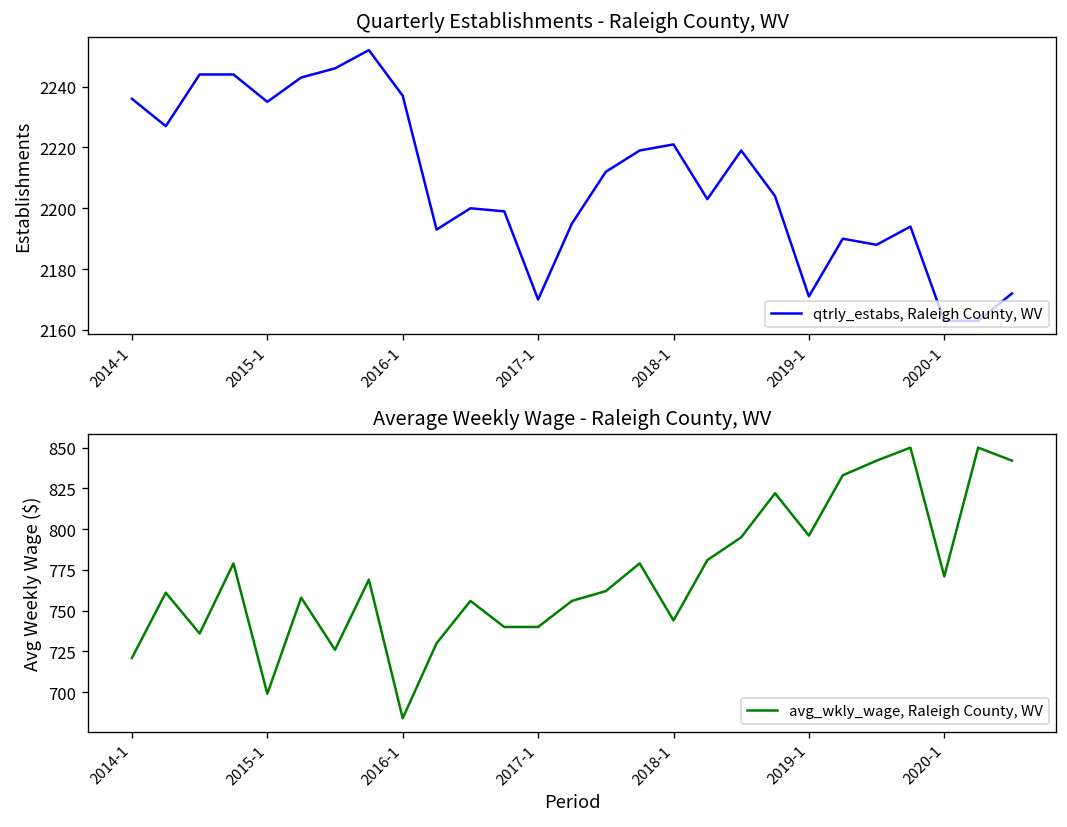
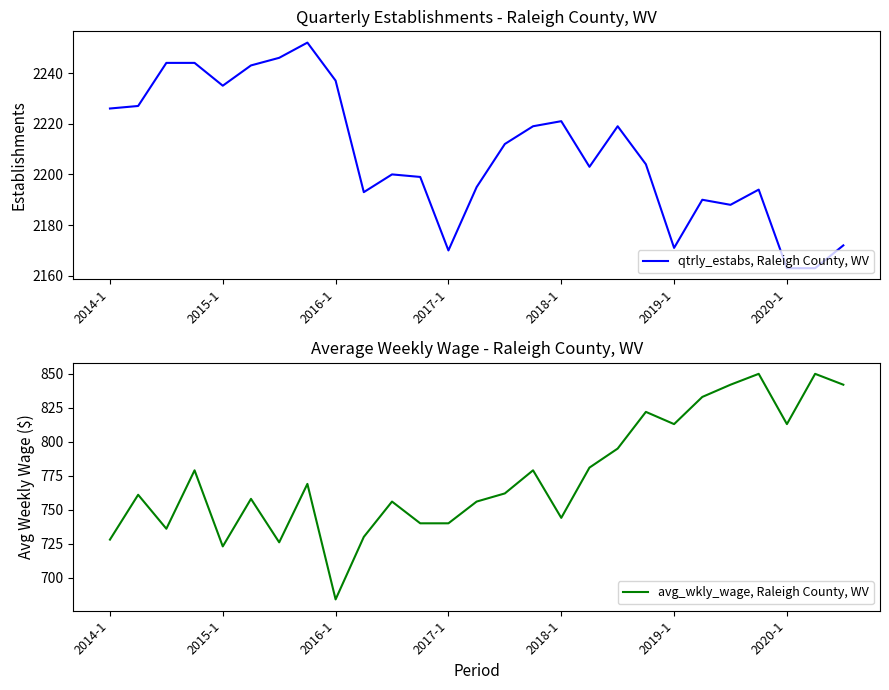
  {
    "Quarterly Establishments - Raleigh County, WV": {
-     "2014-1": 2236,
+     "2014-1": 2226,
      "2015-1": 2235,
      "2016-1": 2237,
      "2017-1": 2170,
      "2018-1": 2221,
      "2019-1": 2171
    },
    "Average Weekly Wage - Raleigh County, WV": {
-     "2014-1": 721,
-     "2015-1": 699,
+     "2014-1": 728,
+     "2015-1": 723,
      "2016-1": 684,
      "2017-1": 740,
      "2018-1": 744,
-     "2019-1": 796,
-     "2020-1": 771
+     "2019-1": 813,
+     "2020-1": 813
    }
  }
